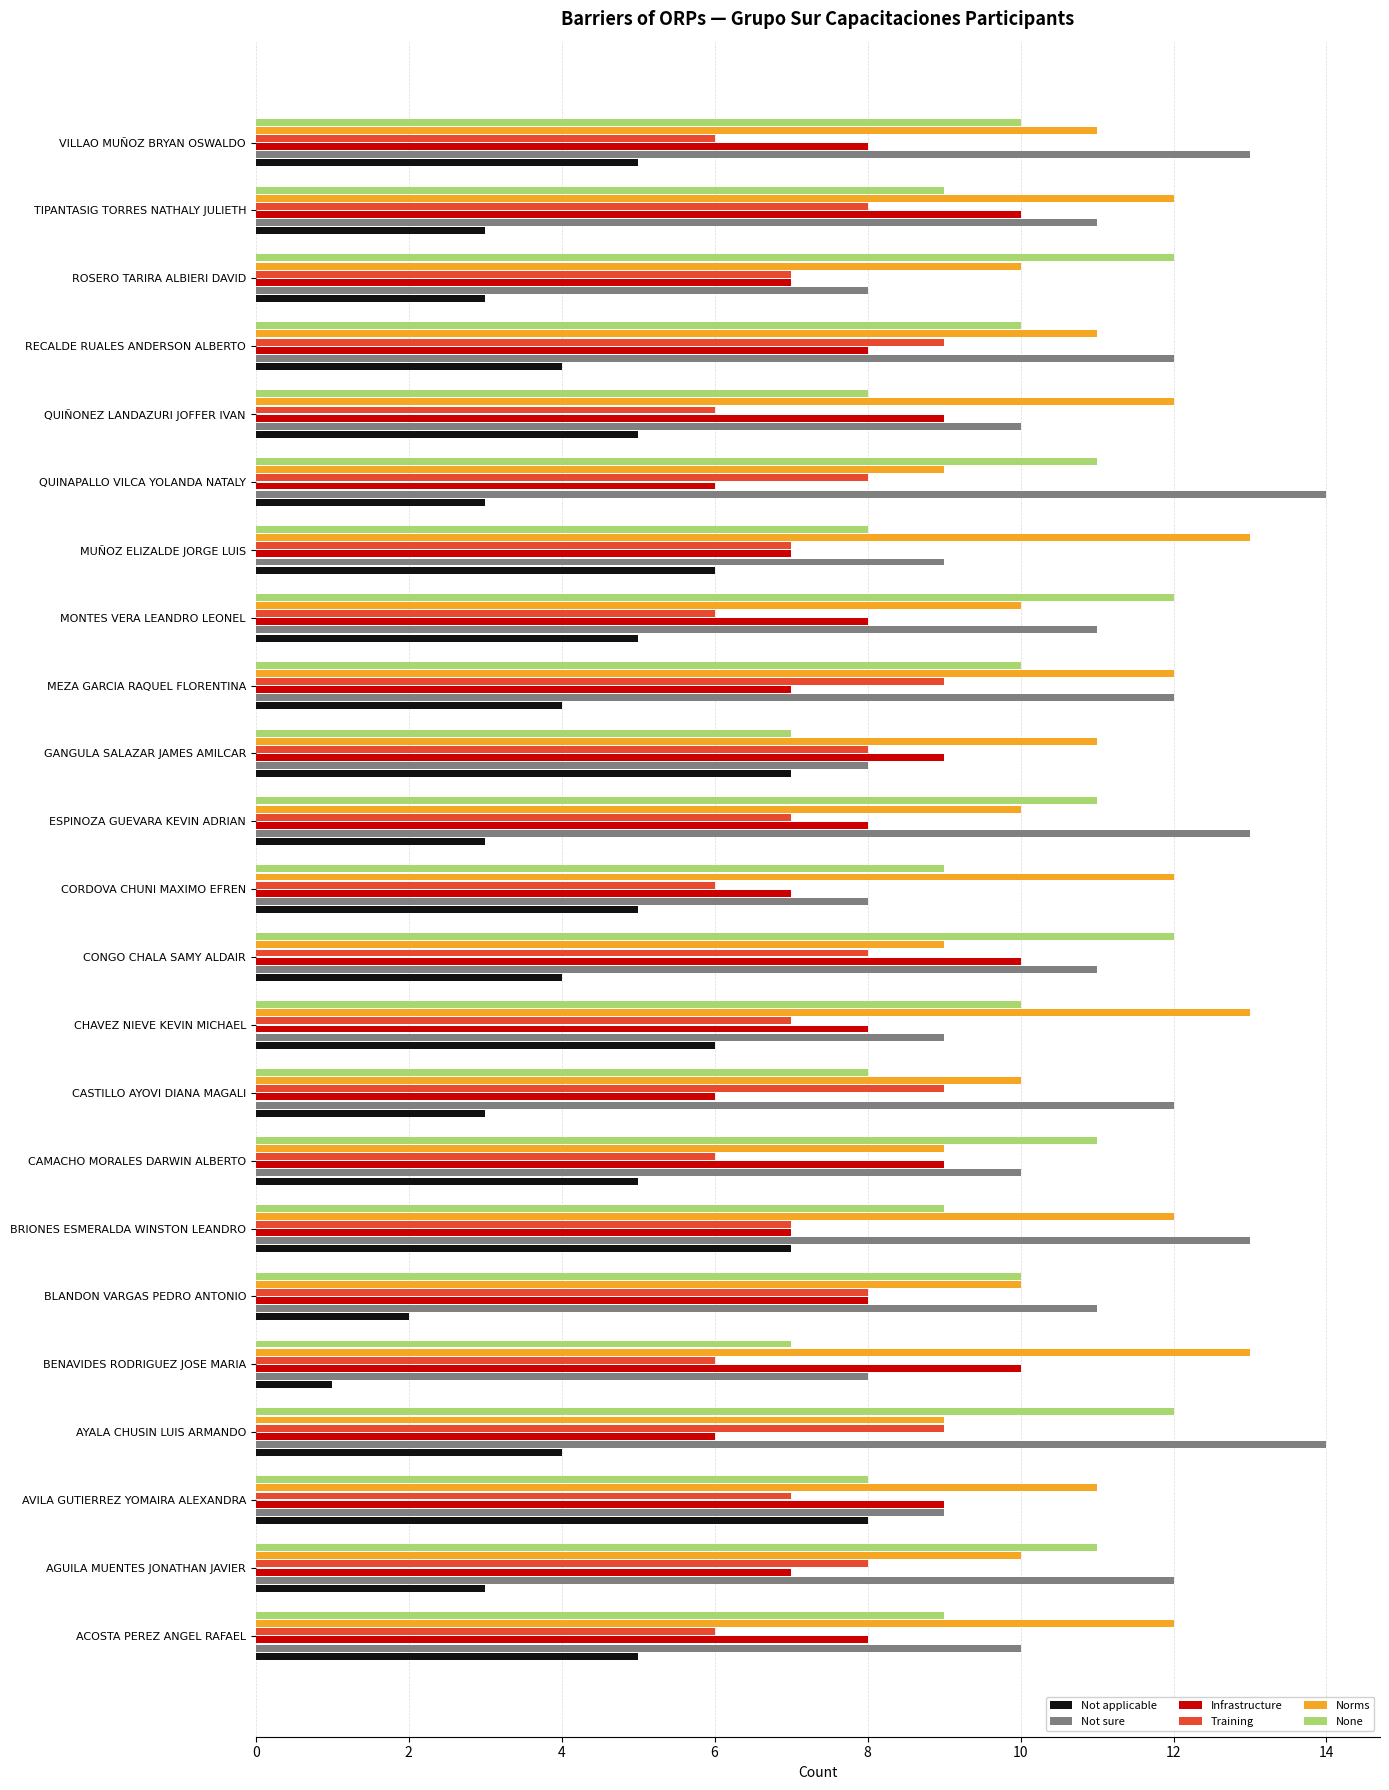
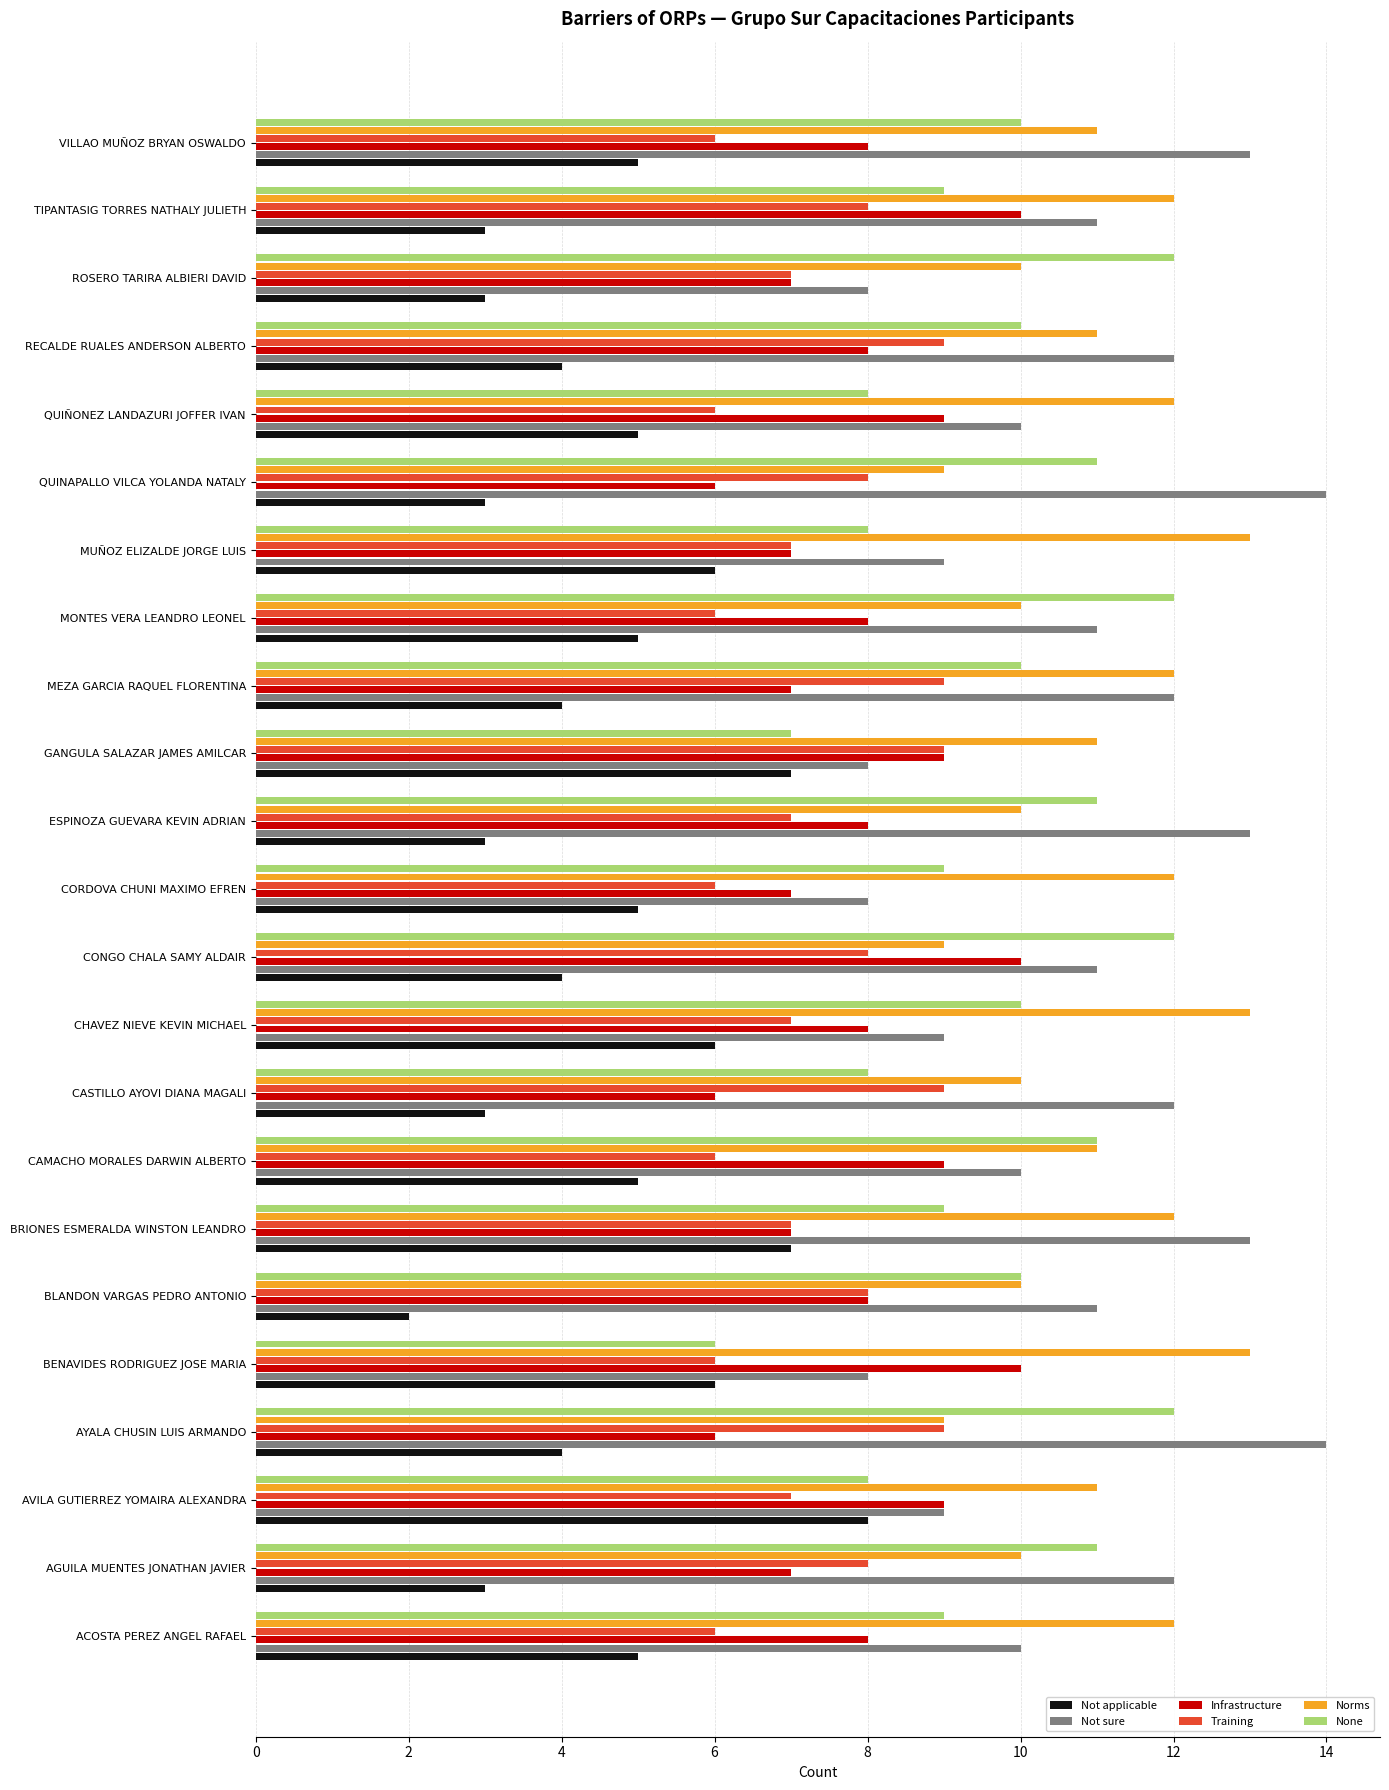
  {
    "Not applicable": {
      "VILLAO MUÑOZ BRYAN OSWALDO": 5,
      "TIPANTASIG TORRES NATHALY JULIETH": 3,
      "ROSERO TARIRA ALBIERI DAVID": 3,
      "RECALDE RUALES ANDERSON ALBERTO": 4,
      "QUIÑONEZ LANDAZURI JOFFER IVAN": 5,
      "QUINAPALLO VILCA YOLANDA NATALY": 3,
      "MUÑOZ ELIZALDE JORGE LUIS": 6,
      "MONTES VERA LEANDRO LEONEL": 5,
      "MEZA GARCIA RAQUEL FLORENTINA": 4,
      "GANGULA SALAZAR JAMES AMILCAR": 7,
      "ESPINOZA GUEVARA KEVIN ADRIAN": 3,
      "CORDOVA CHUNI MAXIMO EFREN": 5,
      "CONGO CHALA SAMY ALDAIR": 4,
      "CHAVEZ NIEVE KEVIN MICHAEL": 6,
      "CASTILLO AYOVI DIANA MAGALI": 3,
      "CAMACHO MORALES DARWIN ALBERTO": 5,
      "BRIONES ESMERALDA WINSTON LEANDRO": 7,
      "BLANDON VARGAS PEDRO ANTONIO": 2,
-     "BENAVIDES RODRIGUEZ JOSE MARIA": 1,
+     "BENAVIDES RODRIGUEZ JOSE MARIA": 6,
      "AYALA CHUSIN LUIS ARMANDO": 4,
      "AVILA GUTIERREZ YOMAIRA ALEXANDRA": 8,
      "AGUILA MUENTES JONATHAN JAVIER": 3,
      "ACOSTA PEREZ ANGEL RAFAEL": 5
    },
    "Not sure": {
      "VILLAO MUÑOZ BRYAN OSWALDO": 13,
      "TIPANTASIG TORRES NATHALY JULIETH": 11,
      "ROSERO TARIRA ALBIERI DAVID": 8,
      "RECALDE RUALES ANDERSON ALBERTO": 12,
      "QUIÑONEZ LANDAZURI JOFFER IVAN": 10,
      "QUINAPALLO VILCA YOLANDA NATALY": 14,
      "MUÑOZ ELIZALDE JORGE LUIS": 9,
      "MONTES VERA LEANDRO LEONEL": 11,
      "MEZA GARCIA RAQUEL FLORENTINA": 12,
      "GANGULA SALAZAR JAMES AMILCAR": 8,
      "ESPINOZA GUEVARA KEVIN ADRIAN": 13,
      "CORDOVA CHUNI MAXIMO EFREN": 8,
      "CONGO CHALA SAMY ALDAIR": 11,
      "CHAVEZ NIEVE KEVIN MICHAEL": 9,
      "CASTILLO AYOVI DIANA MAGALI": 12,
      "CAMACHO MORALES DARWIN ALBERTO": 10,
      "BRIONES ESMERALDA WINSTON LEANDRO": 13,
      "BLANDON VARGAS PEDRO ANTONIO": 11,
      "BENAVIDES RODRIGUEZ JOSE MARIA": 8,
      "AYALA CHUSIN LUIS ARMANDO": 14,
      "AVILA GUTIERREZ YOMAIRA ALEXANDRA": 9,
      "AGUILA MUENTES JONATHAN JAVIER": 12,
      "ACOSTA PEREZ ANGEL RAFAEL": 10
    },
    "Infrastructure": {
      "VILLAO MUÑOZ BRYAN OSWALDO": 8,
      "TIPANTASIG TORRES NATHALY JULIETH": 10,
      "ROSERO TARIRA ALBIERI DAVID": 7,
      "RECALDE RUALES ANDERSON ALBERTO": 8,
      "QUIÑONEZ LANDAZURI JOFFER IVAN": 9,
      "QUINAPALLO VILCA YOLANDA NATALY": 6,
      "MUÑOZ ELIZALDE JORGE LUIS": 7,
      "MONTES VERA LEANDRO LEONEL": 8,
      "MEZA GARCIA RAQUEL FLORENTINA": 7,
      "GANGULA SALAZAR JAMES AMILCAR": 9,
      "ESPINOZA GUEVARA KEVIN ADRIAN": 8,
      "CORDOVA CHUNI MAXIMO EFREN": 7,
      "CONGO CHALA SAMY ALDAIR": 10,
      "CHAVEZ NIEVE KEVIN MICHAEL": 8,
      "CASTILLO AYOVI DIANA MAGALI": 6,
      "CAMACHO MORALES DARWIN ALBERTO": 9,
      "BRIONES ESMERALDA WINSTON LEANDRO": 7,
      "BLANDON VARGAS PEDRO ANTONIO": 8,
      "BENAVIDES RODRIGUEZ JOSE MARIA": 10,
      "AYALA CHUSIN LUIS ARMANDO": 6,
      "AVILA GUTIERREZ YOMAIRA ALEXANDRA": 9,
      "AGUILA MUENTES JONATHAN JAVIER": 7,
      "ACOSTA PEREZ ANGEL RAFAEL": 8
    },
    "Training": {
      "VILLAO MUÑOZ BRYAN OSWALDO": 6,
      "TIPANTASIG TORRES NATHALY JULIETH": 8,
      "ROSERO TARIRA ALBIERI DAVID": 7,
      "RECALDE RUALES ANDERSON ALBERTO": 9,
      "QUIÑONEZ LANDAZURI JOFFER IVAN": 6,
      "QUINAPALLO VILCA YOLANDA NATALY": 8,
      "MUÑOZ ELIZALDE JORGE LUIS": 7,
      "MONTES VERA LEANDRO LEONEL": 6,
      "MEZA GARCIA RAQUEL FLORENTINA": 9,
-     "GANGULA SALAZAR JAMES AMILCAR": 8,
+     "GANGULA SALAZAR JAMES AMILCAR": 9,
      "ESPINOZA GUEVARA KEVIN ADRIAN": 7,
      "CORDOVA CHUNI MAXIMO EFREN": 6,
      "CONGO CHALA SAMY ALDAIR": 8,
      "CHAVEZ NIEVE KEVIN MICHAEL": 7,
      "CASTILLO AYOVI DIANA MAGALI": 9,
      "CAMACHO MORALES DARWIN ALBERTO": 6,
      "BRIONES ESMERALDA WINSTON LEANDRO": 7,
      "BLANDON VARGAS PEDRO ANTONIO": 8,
      "BENAVIDES RODRIGUEZ JOSE MARIA": 6,
      "AYALA CHUSIN LUIS ARMANDO": 9,
      "AVILA GUTIERREZ YOMAIRA ALEXANDRA": 7,
      "AGUILA MUENTES JONATHAN JAVIER": 8,
      "ACOSTA PEREZ ANGEL RAFAEL": 6
    },
    "Norms": {
      "VILLAO MUÑOZ BRYAN OSWALDO": 11,
      "TIPANTASIG TORRES NATHALY JULIETH": 12,
      "ROSERO TARIRA ALBIERI DAVID": 10,
      "RECALDE RUALES ANDERSON ALBERTO": 11,
      "QUIÑONEZ LANDAZURI JOFFER IVAN": 12,
      "QUINAPALLO VILCA YOLANDA NATALY": 9,
      "MUÑOZ ELIZALDE JORGE LUIS": 13,
      "MONTES VERA LEANDRO LEONEL": 10,
      "MEZA GARCIA RAQUEL FLORENTINA": 12,
      "GANGULA SALAZAR JAMES AMILCAR": 11,
      "ESPINOZA GUEVARA KEVIN ADRIAN": 10,
      "CORDOVA CHUNI MAXIMO EFREN": 12,
      "CONGO CHALA SAMY ALDAIR": 9,
      "CHAVEZ NIEVE KEVIN MICHAEL": 13,
      "CASTILLO AYOVI DIANA MAGALI": 10,
-     "CAMACHO MORALES DARWIN ALBERTO": 9,
+     "CAMACHO MORALES DARWIN ALBERTO": 11,
      "BRIONES ESMERALDA WINSTON LEANDRO": 12,
      "BLANDON VARGAS PEDRO ANTONIO": 10,
      "BENAVIDES RODRIGUEZ JOSE MARIA": 13,
      "AYALA CHUSIN LUIS ARMANDO": 9,
      "AVILA GUTIERREZ YOMAIRA ALEXANDRA": 11,
      "AGUILA MUENTES JONATHAN JAVIER": 10,
      "ACOSTA PEREZ ANGEL RAFAEL": 12
    },
    "None": {
      "VILLAO MUÑOZ BRYAN OSWALDO": 10,
      "TIPANTASIG TORRES NATHALY JULIETH": 9,
      "ROSERO TARIRA ALBIERI DAVID": 12,
      "RECALDE RUALES ANDERSON ALBERTO": 10,
      "QUIÑONEZ LANDAZURI JOFFER IVAN": 8,
      "QUINAPALLO VILCA YOLANDA NATALY": 11,
      "MUÑOZ ELIZALDE JORGE LUIS": 8,
      "MONTES VERA LEANDRO LEONEL": 12,
      "MEZA GARCIA RAQUEL FLORENTINA": 10,
      "GANGULA SALAZAR JAMES AMILCAR": 7,
      "ESPINOZA GUEVARA KEVIN ADRIAN": 11,
      "CORDOVA CHUNI MAXIMO EFREN": 9,
      "CONGO CHALA SAMY ALDAIR": 12,
      "CHAVEZ NIEVE KEVIN MICHAEL": 10,
      "CASTILLO AYOVI DIANA MAGALI": 8,
      "CAMACHO MORALES DARWIN ALBERTO": 11,
      "BRIONES ESMERALDA WINSTON LEANDRO": 9,
      "BLANDON VARGAS PEDRO ANTONIO": 10,
-     "BENAVIDES RODRIGUEZ JOSE MARIA": 7,
+     "BENAVIDES RODRIGUEZ JOSE MARIA": 6,
      "AYALA CHUSIN LUIS ARMANDO": 12,
      "AVILA GUTIERREZ YOMAIRA ALEXANDRA": 8,
      "AGUILA MUENTES JONATHAN JAVIER": 11,
      "ACOSTA PEREZ ANGEL RAFAEL": 9
    }
  }
